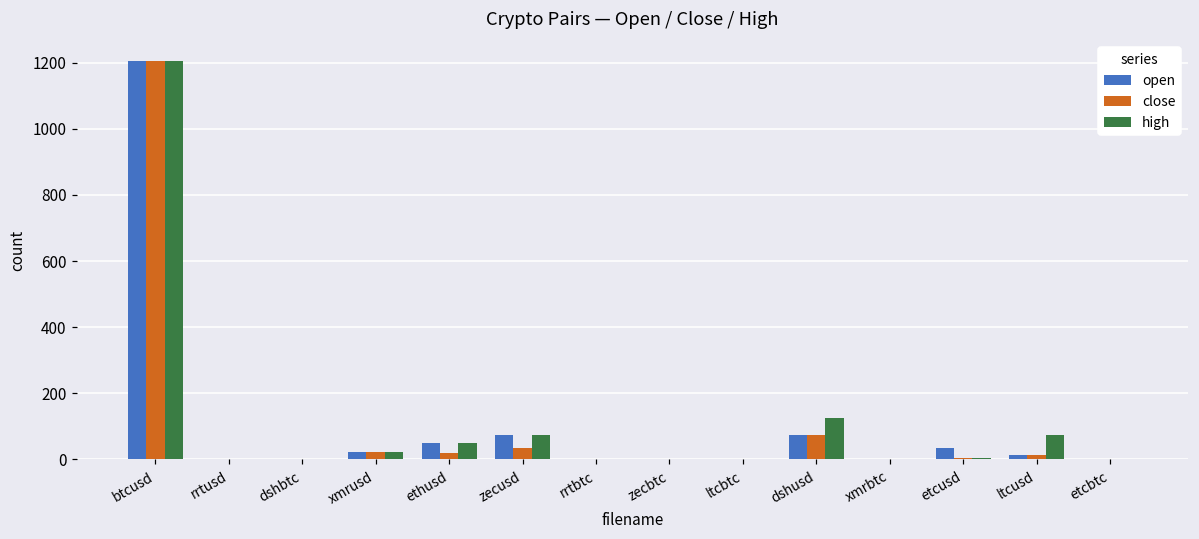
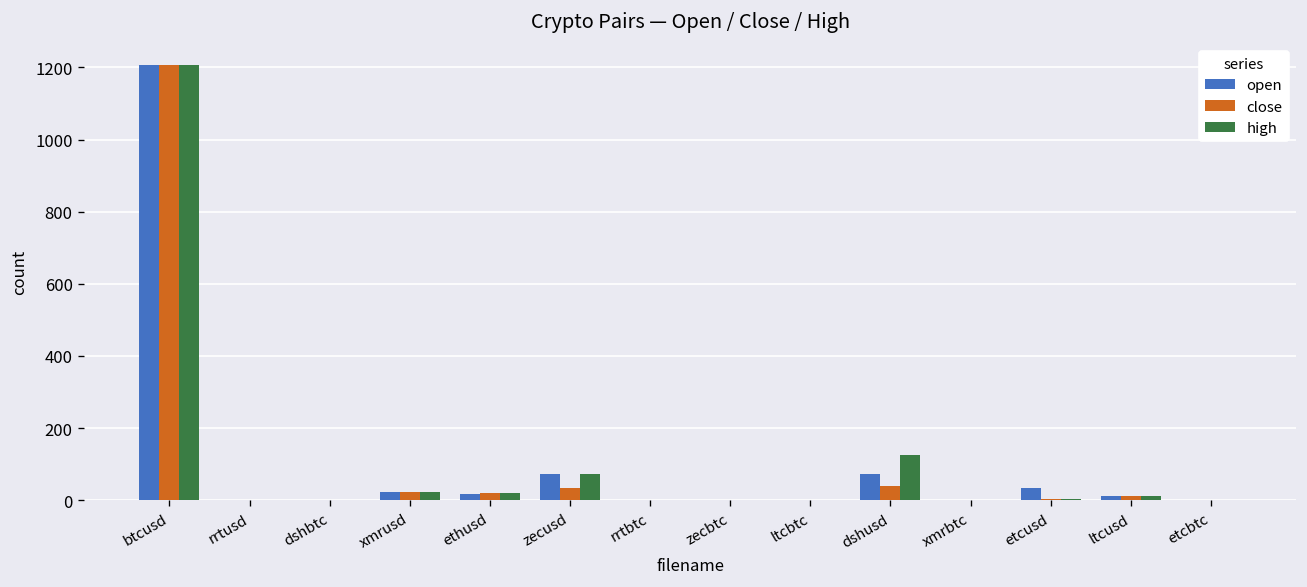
  {
    "open": {
      "btcusd": 1210,
      "xmrusd": 20,
-     "ethusd": 50,
+     "ethusd": 20,
      "zecusd": 70,
      "dshusd": 70,
      "etcusd": 30,
      "ltcusd": 10
    },
    "close": {
      "btcusd": 1210,
      "xmrusd": 20,
      "ethusd": 20,
      "zecusd": 30,
-     "dshusd": 70,
+     "dshusd": 40,
      "ltcusd": 10
    },
    "high": {
      "btcusd": 1210,
      "xmrusd": 20,
-     "ethusd": 50,
+     "ethusd": 20,
      "zecusd": 70,
      "dshusd": 120,
-     "ltcusd": 70
+     "ltcusd": 10
    }
  }
